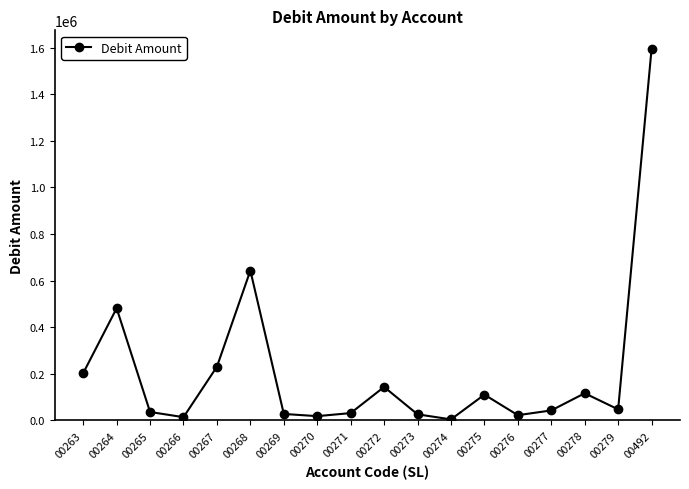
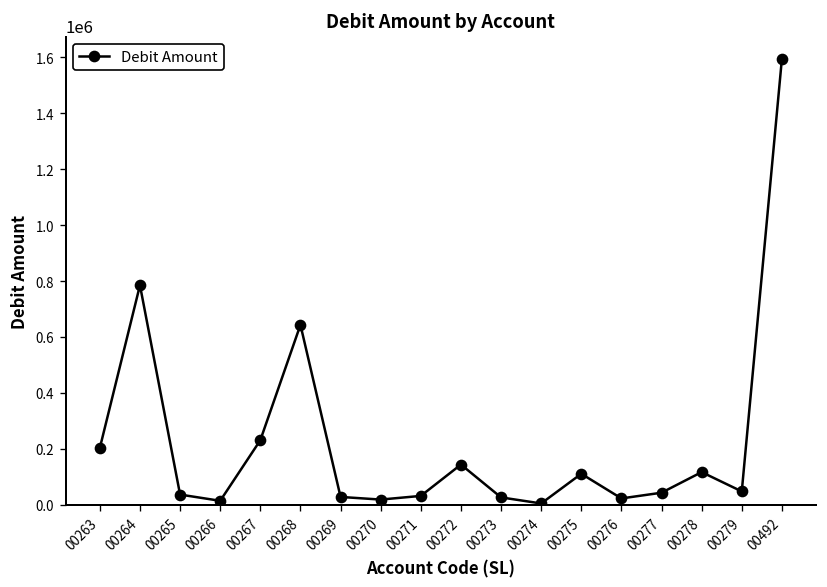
  {
    "00263": 200000,
-   "00264": 480000,
+   "00264": 780000,
    "00265": 40000,
    "00266": 10000,
    "00267": 230000,
    "00268": 640000,
    "00269": 30000,
    "00270": 20000,
    "00271": 30000,
    "00272": 140000,
    "00273": 30000,
    "00274": 0,
    "00275": 110000,
    "00276": 20000,
    "00277": 40000,
    "00278": 120000,
    "00279": 50000,
    "00492": 1600000
  }
